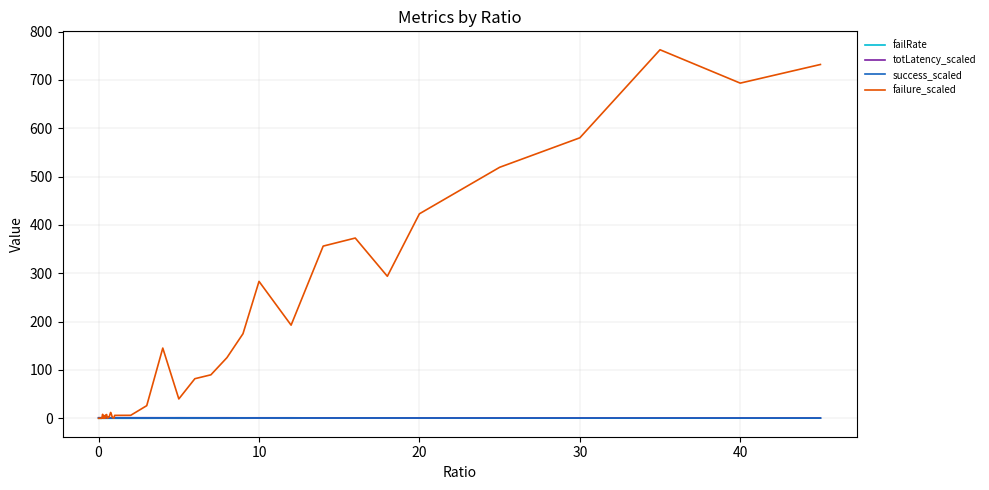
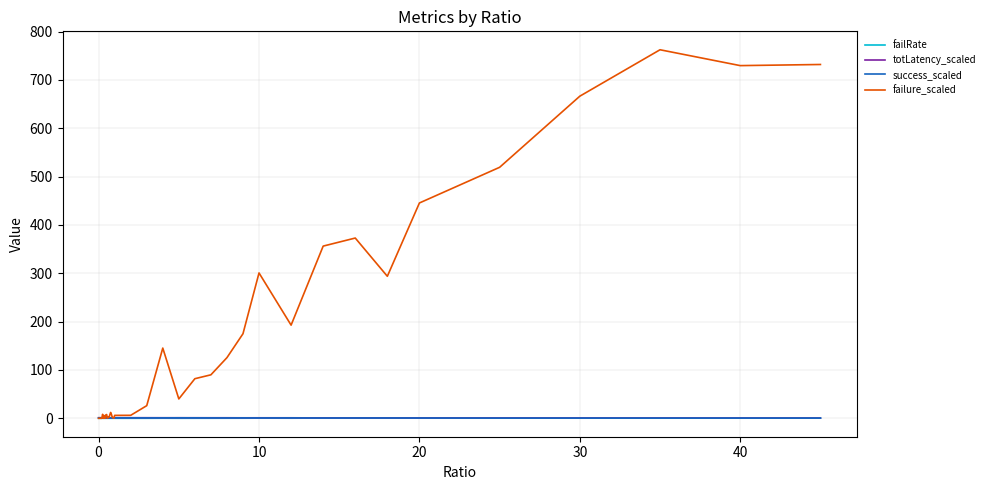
  {
    "success_scaled": {
      "10": 0,
      "20": 0,
      "30": 0,
      "40": 0
    },
    "failure_scaled": {
-     "10": 280,
-     "20": 420,
-     "30": 580,
-     "40": 690
+     "10": 300,
+     "20": 450,
+     "30": 670,
+     "40": 730
    }
  }
